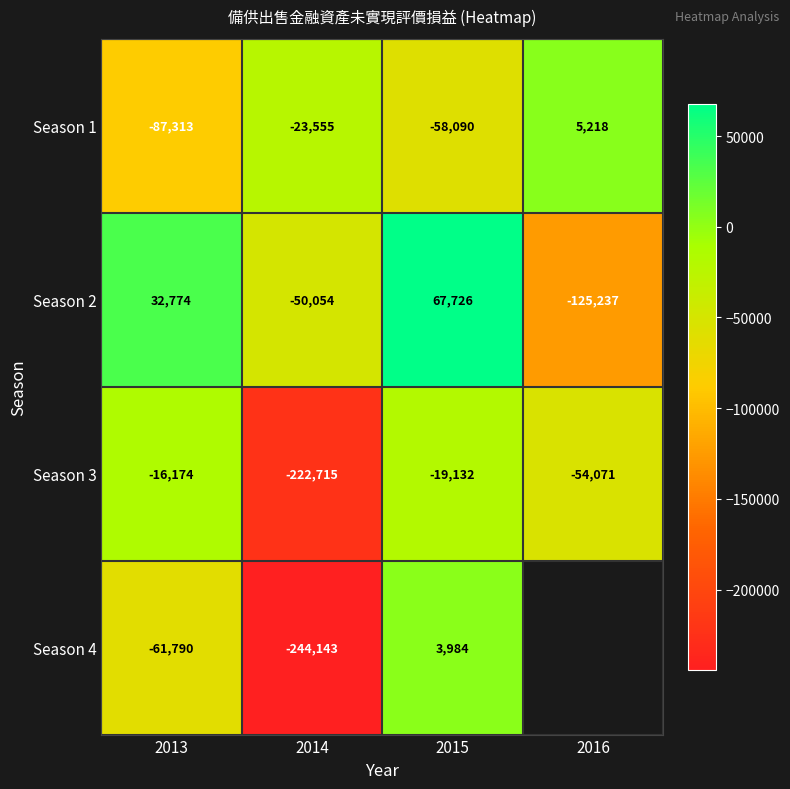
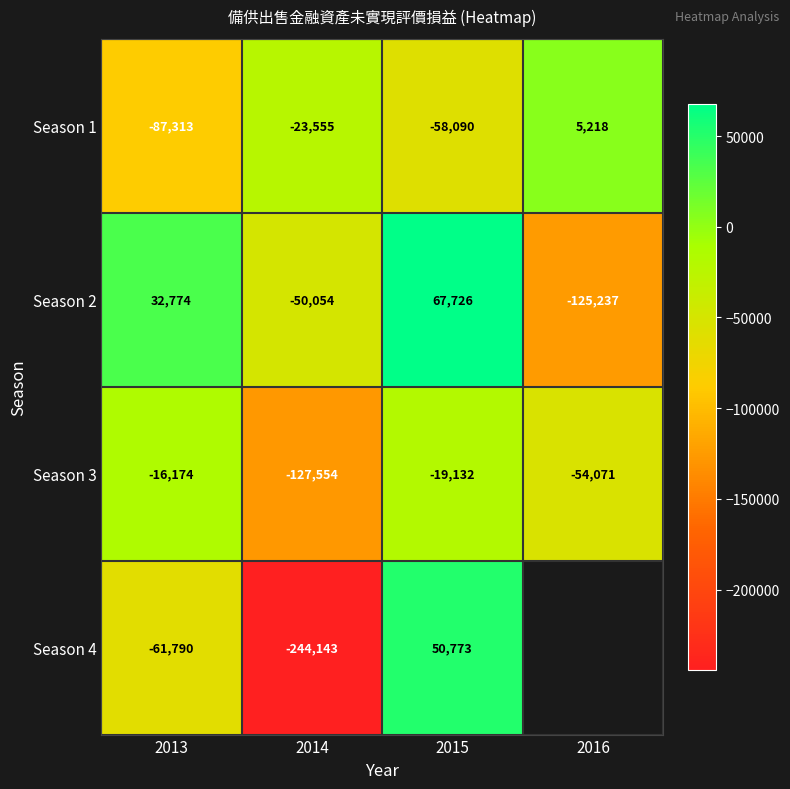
  {
    "Season 1": {
      "2013": "-87,313",
      "2014": "-23,555",
      "2015": "-58,090",
      "2016": "5,218"
    },
    "Season 2": {
      "2013": "32,774",
      "2014": "-50,054",
      "2015": "67,726",
      "2016": "-125,237"
    },
    "Season 3": {
      "2013": "-16,174",
-     "2014": "-222,715",
+     "2014": "-127,554",
      "2015": "-19,132",
      "2016": "-54,071"
    },
    "Season 4": {
      "2013": "-61,790",
      "2014": "-244,143",
-     "2015": "3,984"
+     "2015": "50,773"
    }
  }
